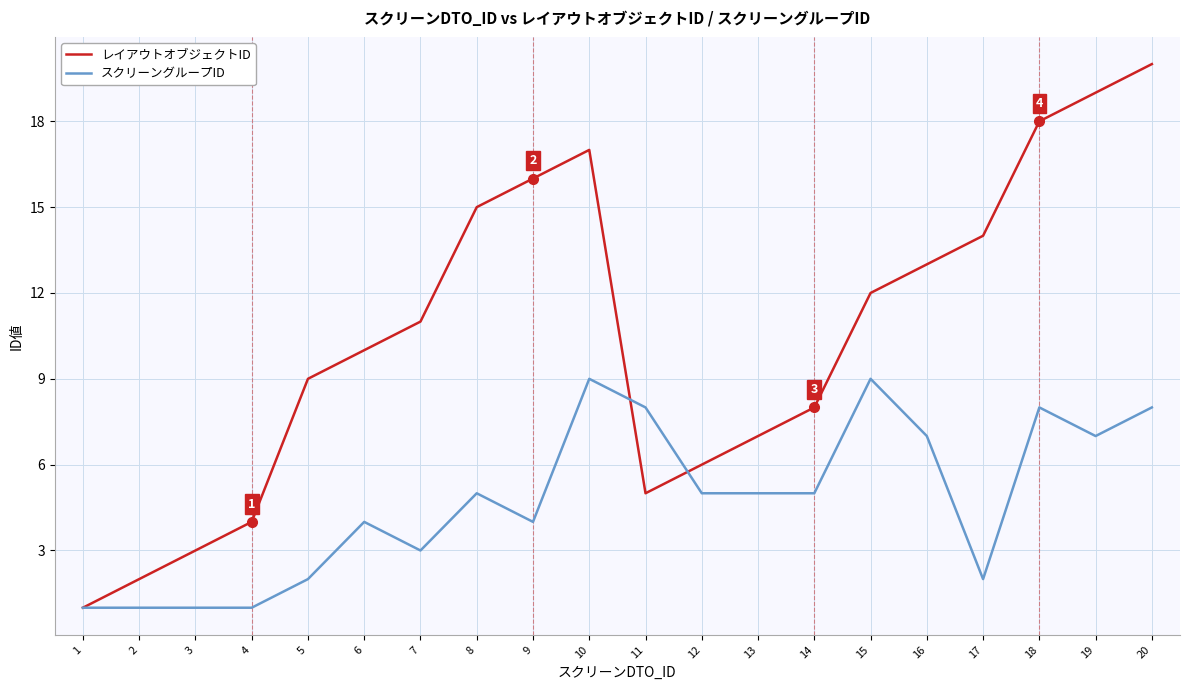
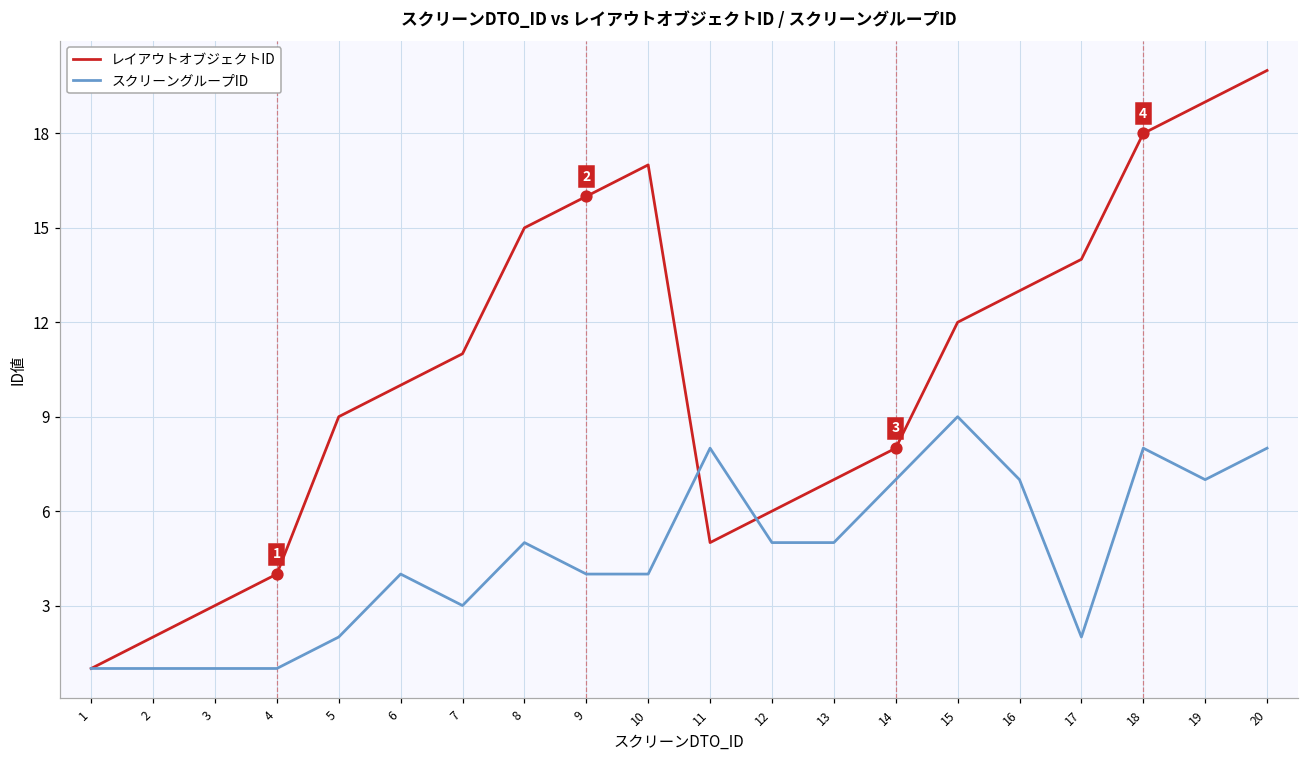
  {
    "スクリーングループID": {
      "2": 1,
      "3": 1,
      "4": 1,
      "5": 2,
      "6": 4,
      "7": 3,
      "8": 5,
      "9": 4,
-     "10": 9,
+     "10": 4,
      "11": 8,
      "12": 5,
      "13": 5,
-     "14": 5,
+     "14": 7,
      "15": 9,
      "16": 7,
      "17": 2,
      "18": 8,
      "19": 7,
      "20": 8
    }
  }
